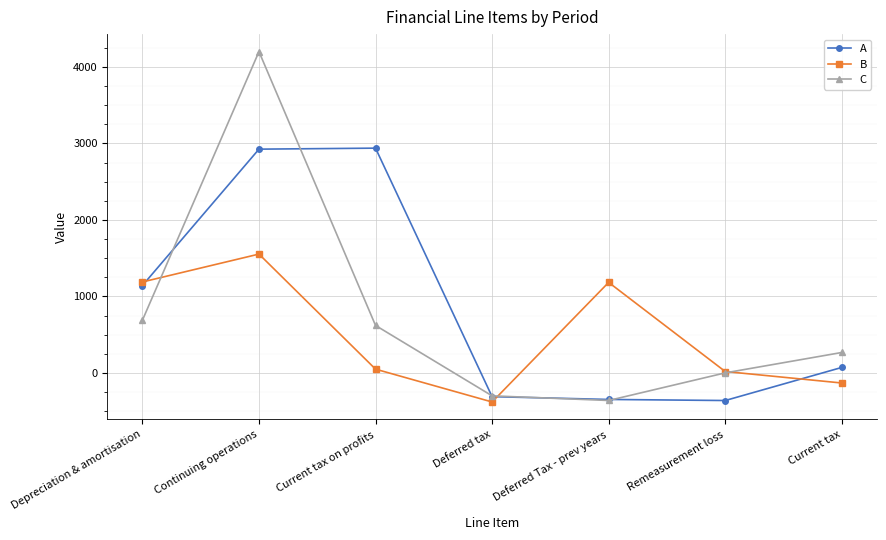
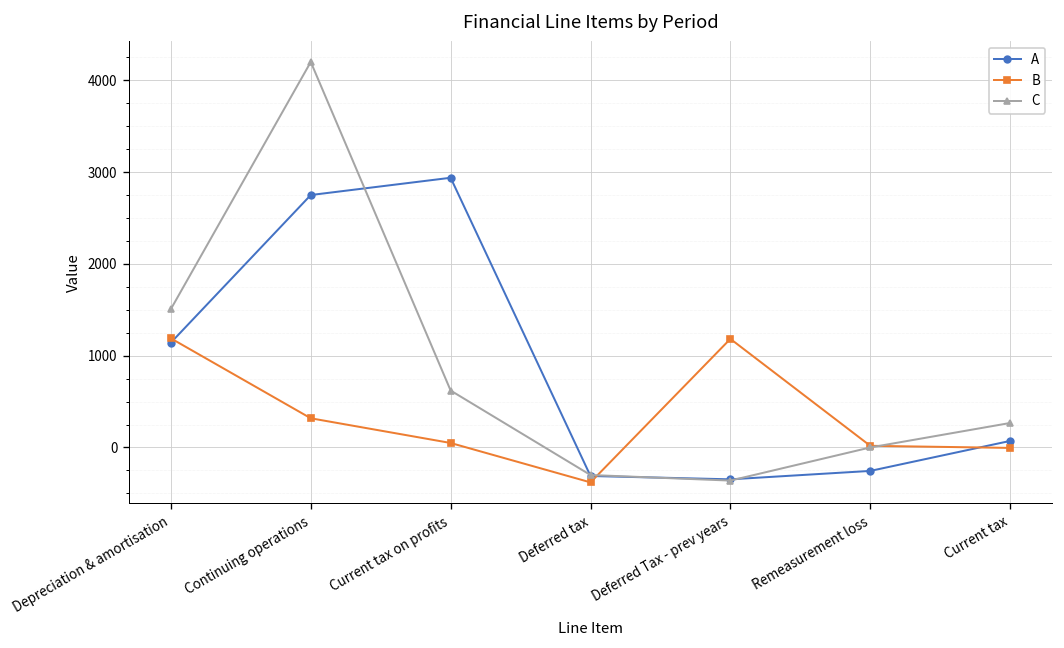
  {
    "A": {
      "Depreciation & amortisation": 1100,
-     "Continuing operations": 2900,
+     "Continuing operations": 2800,
      "Current tax on profits": 2900,
-     "Remeasurement loss": -400,
+     "Remeasurement loss": -300,
      "Current tax": 100
    },
    "B": {
      "Depreciation & amortisation": 1200,
-     "Continuing operations": 1600,
+     "Continuing operations": 300,
      "Current tax on profits": 0,
      "Deferred tax": -400,
      "Deferred Tax - prev years": 1200,
-     "Current tax": -100
+     "Current tax": 0
    },
    "C": {
-     "Depreciation & amortisation": 700,
+     "Depreciation & amortisation": 1500,
      "Continuing operations": 4200,
      "Current tax on profits": 600,
      "Current tax": 300
    }
  }
